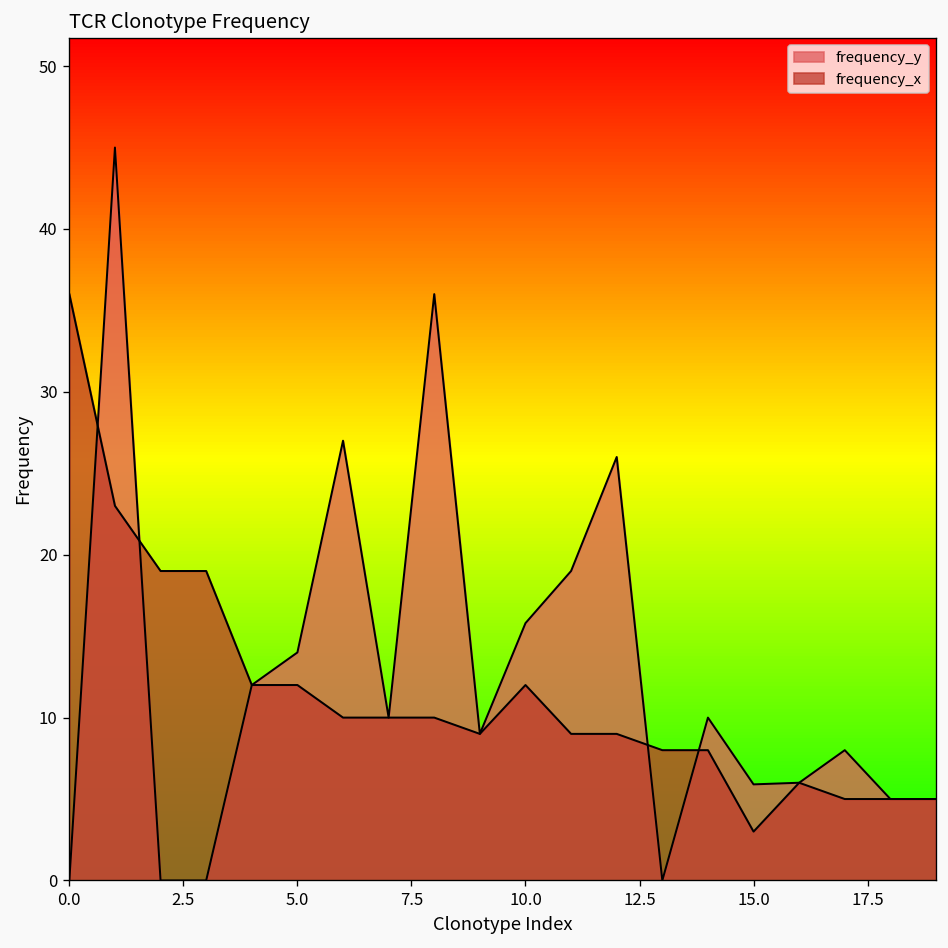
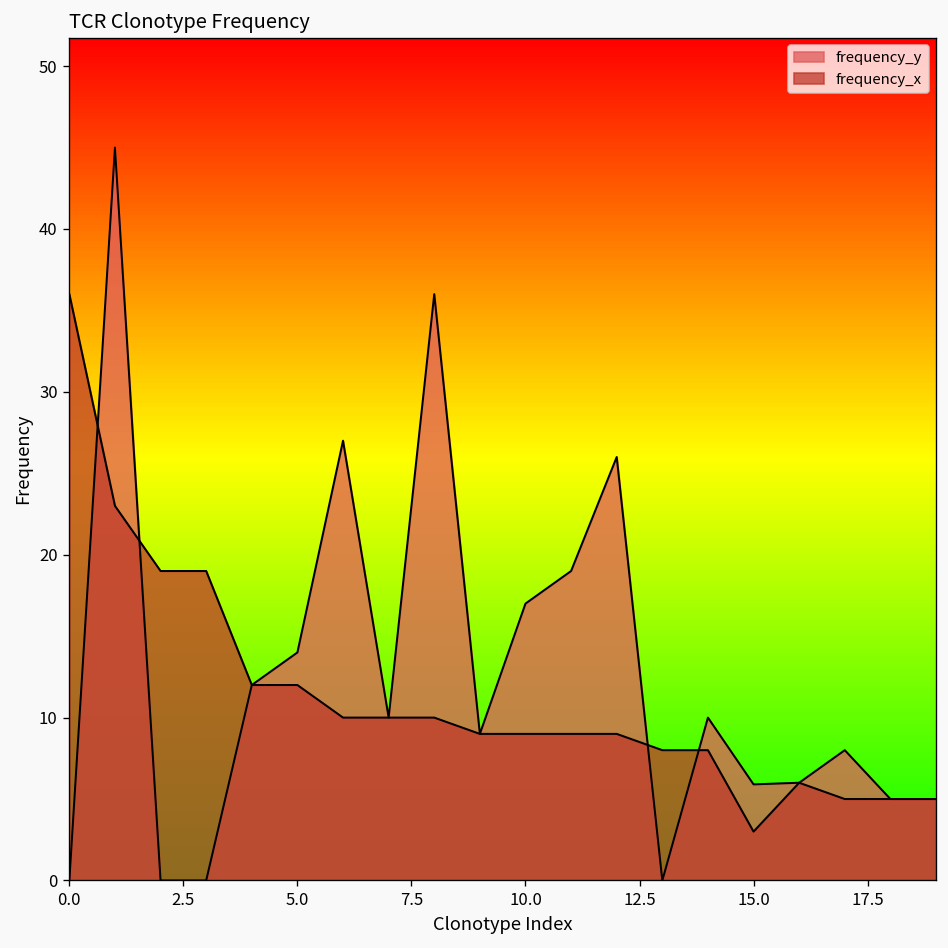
  {
    "frequency_y": {
      "0.0": 0.0,
      "5.0": 14.0,
-     "10.0": 15.8,
+     "10.0": 17.0,
      "15.0": 5.9
    },
    "frequency_x": {
      "0.0": 36,
      "5.0": 12,
-     "10.0": 12,
+     "10.0": 9,
      "15.0": 3
    }
  }
